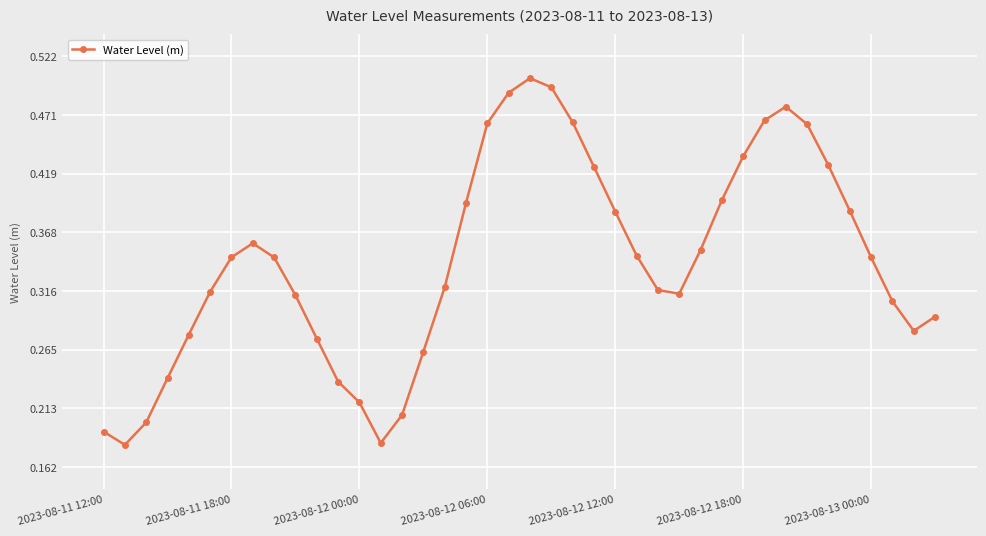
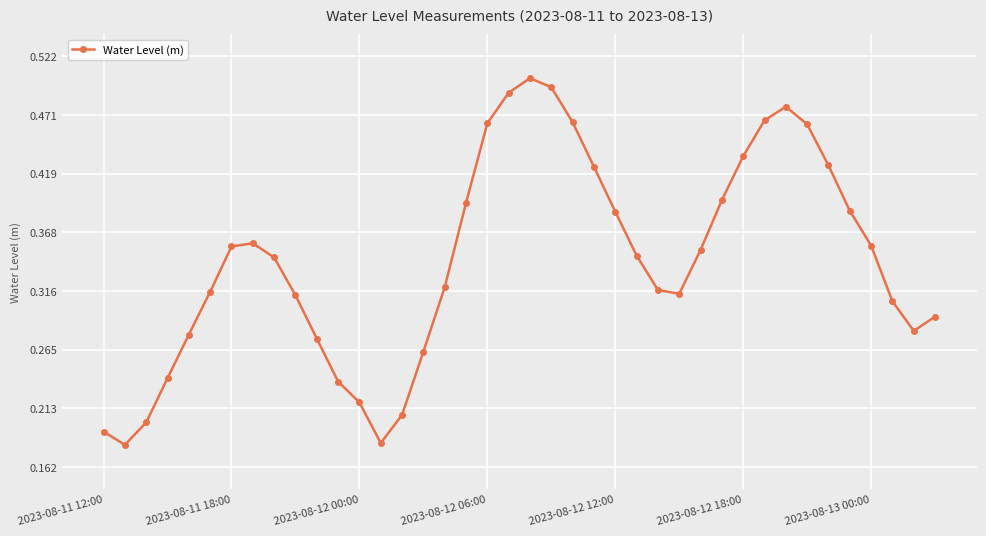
  {
    "2023-08-11 12:00": 0.193,
-   "2023-08-11 18:00": 0.346,
+   "2023-08-11 18:00": 0.355,
    "2023-08-12 00:00": 0.219,
    "2023-08-12 06:00": 0.463,
    "2023-08-12 12:00": 0.386,
    "2023-08-12 18:00": 0.435,
-   "2023-08-13 00:00": 0.346
+   "2023-08-13 00:00": 0.356
  }
